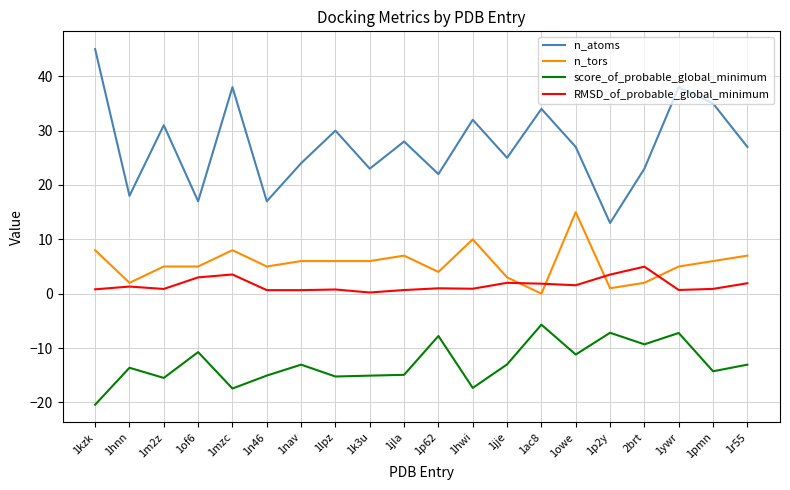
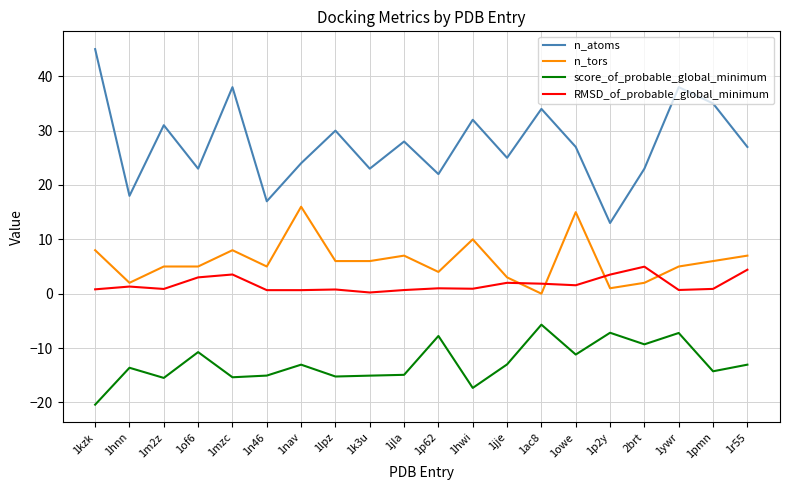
  {
    "n_atoms": {
      "1kzk": 45,
      "1hnn": 18,
      "1m2z": 31,
-     "1of6": 17,
+     "1of6": 23,
      "1mzc": 38,
      "1n46": 17,
      "1nav": 24,
      "1lpz": 30,
      "1k3u": 23,
      "1jla": 28,
      "1p62": 22,
      "1hwi": 32,
      "1jje": 25,
      "1ac8": 34,
      "1owe": 27,
      "1p2y": 13,
      "2brt": 23,
      "1r55": 27
    },
    "n_tors": {
      "1kzk": 8,
      "1hnn": 2,
      "1m2z": 5,
      "1of6": 5,
      "1mzc": 8,
      "1n46": 5,
-     "1nav": 6,
+     "1nav": 16,
      "1lpz": 6,
      "1k3u": 6,
      "1jla": 7,
      "1p62": 4,
      "1hwi": 10,
      "1jje": 3,
      "1ac8": 0,
      "1owe": 15,
      "1p2y": 1,
      "2brt": 2,
      "1ywr": 5,
      "1pmn": 6,
      "1r55": 7
    },
    "score_of_probable_global_minimum": {
      "1kzk": -20,
      "1hnn": -14,
      "1m2z": -16,
      "1of6": -11,
-     "1mzc": -17,
+     "1mzc": -15,
      "1n46": -15,
      "1nav": -13,
      "1lpz": -15,
      "1k3u": -15,
      "1jla": -15,
      "1p62": -8,
      "1hwi": -17,
      "1jje": -13,
      "1ac8": -6,
      "1owe": -11,
      "1p2y": -7,
      "2brt": -9,
      "1ywr": -7,
      "1pmn": -14,
      "1r55": -13
    },
    "RMSD_of_probable_global_minimum": {
      "1kzk": 1,
      "1hnn": 1,
      "1m2z": 1,
      "1of6": 3,
      "1mzc": 4,
      "1n46": 1,
      "1nav": 1,
      "1lpz": 1,
      "1k3u": 0,
      "1jla": 1,
      "1p62": 1,
      "1hwi": 1,
      "1jje": 2,
      "1ac8": 2,
      "1owe": 2,
      "1p2y": 4,
      "2brt": 5,
      "1ywr": 1,
      "1pmn": 1,
-     "1r55": 2
+     "1r55": 4
    }
  }
